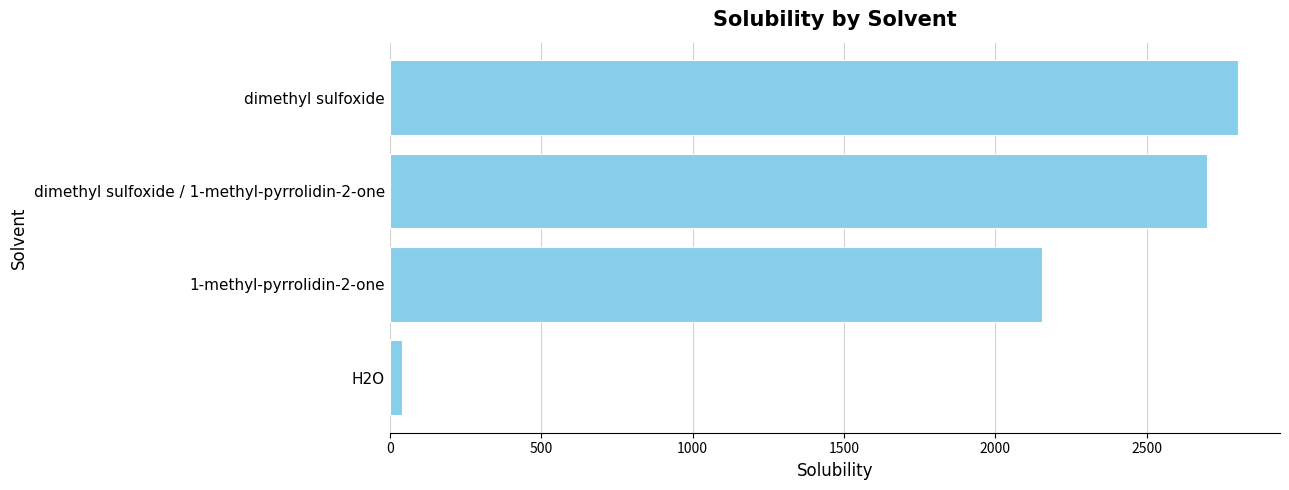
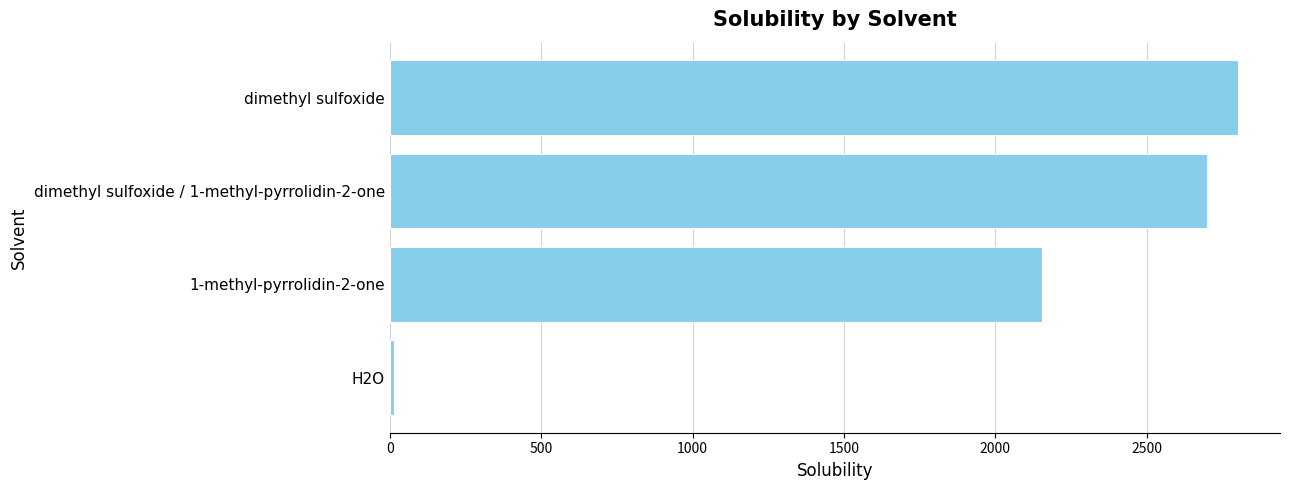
  {
    "dimethyl sulfoxide": 2800,
    "dimethyl sulfoxide / 1-methyl-pyrrolidin-2-one": 2700,
    "1-methyl-pyrrolidin-2-one": 2160,
-   "H2O": 40
+   "H2O": 10
  }
